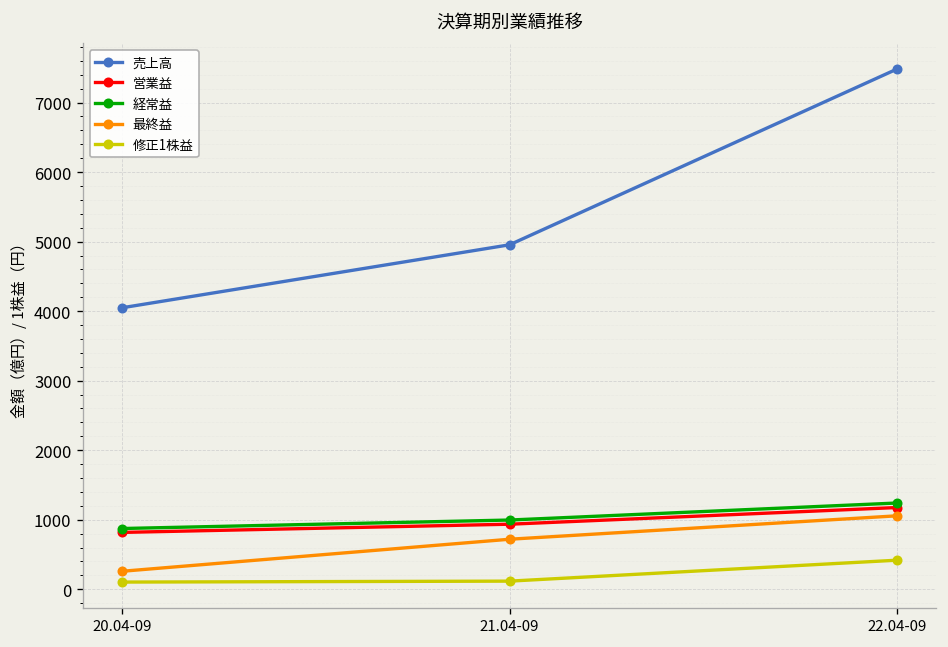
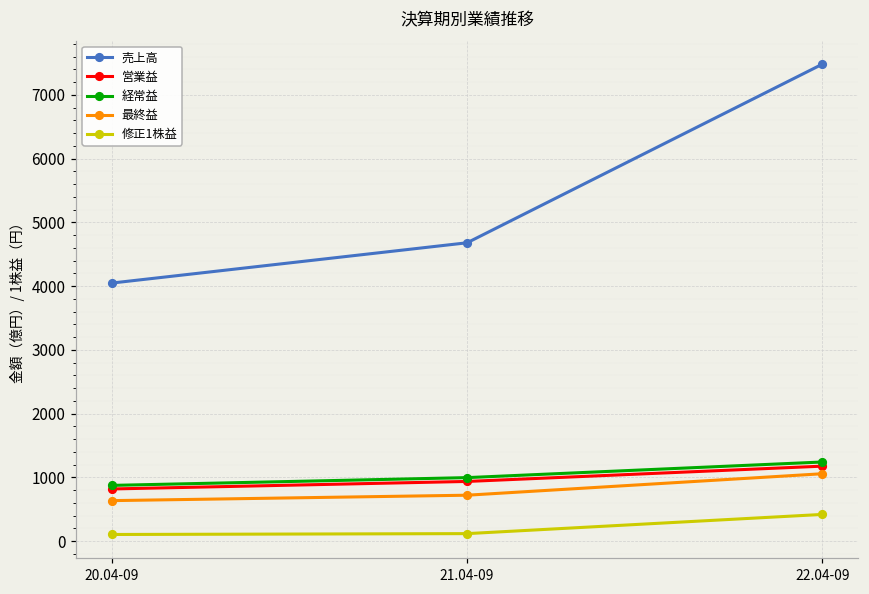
  {
    "売上高": {
      "20.04-09": 4000,
-     "21.04-09": 5000,
+     "21.04-09": 4700,
      "22.04-09": 7500
    },
    "営業益": {
      "20.04-09": 800,
      "21.04-09": 900,
      "22.04-09": 1200
    },
    "経常益": {
      "20.04-09": 900,
      "21.04-09": 1000,
      "22.04-09": 1200
    },
    "最終益": {
-     "20.04-09": 300,
+     "20.04-09": 600,
      "21.04-09": 700,
      "22.04-09": 1100
    },
    "修正1株益": {
      "20.04-09": 100,
      "21.04-09": 100,
      "22.04-09": 400
    }
  }
